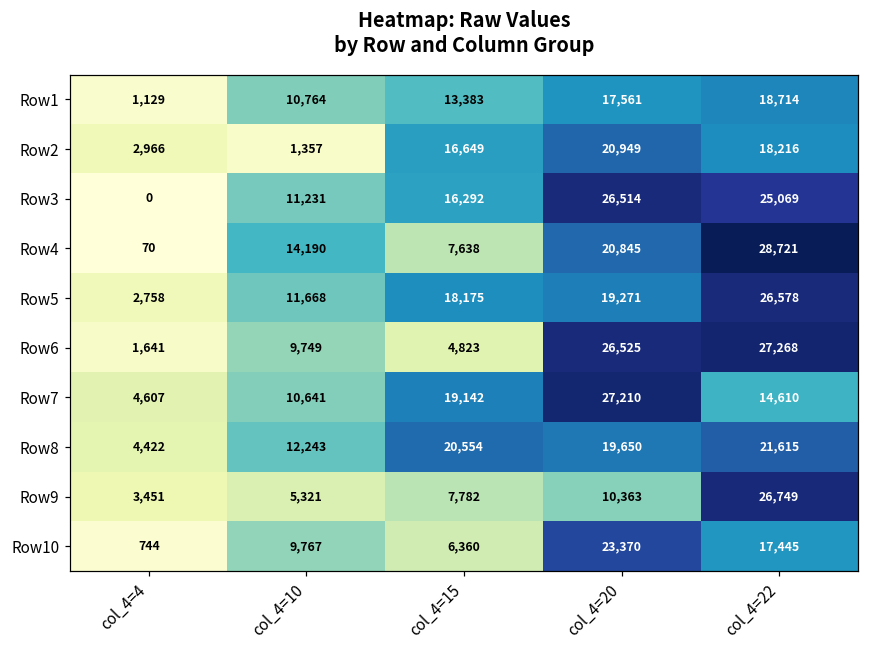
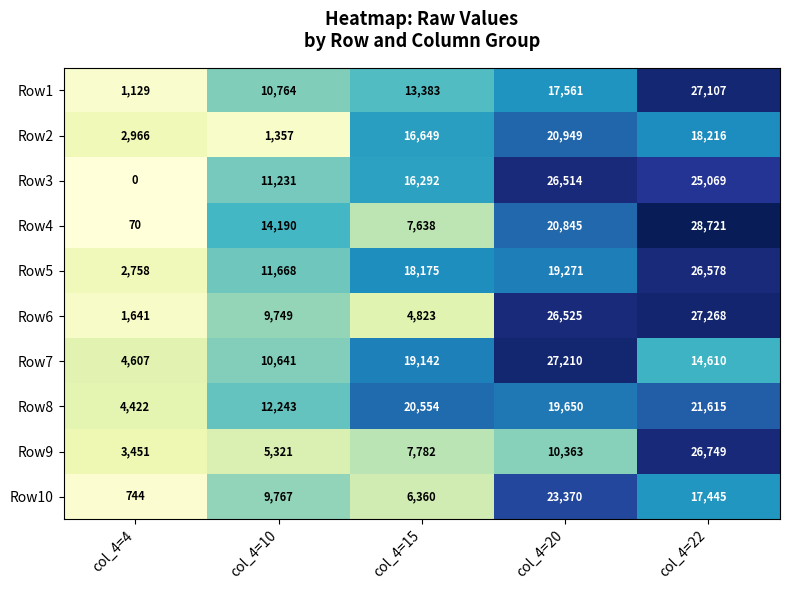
  {
    "Row1": {
      "col_4=4": "1,129",
      "col_4=10": "10,764",
      "col_4=15": "13,383",
      "col_4=20": "17,561",
-     "col_4=22": "18,714"
+     "col_4=22": "27,107"
    },
    "Row2": {
      "col_4=4": "2,966",
      "col_4=10": "1,357",
      "col_4=15": "16,649",
      "col_4=20": "20,949",
      "col_4=22": "18,216"
    },
    "Row3": {
      "col_4=4": "0",
      "col_4=10": "11,231",
      "col_4=15": "16,292",
      "col_4=20": "26,514",
      "col_4=22": "25,069"
    },
    "Row4": {
      "col_4=4": "70",
      "col_4=10": "14,190",
      "col_4=15": "7,638",
      "col_4=20": "20,845",
      "col_4=22": "28,721"
    },
    "Row5": {
      "col_4=4": "2,758",
      "col_4=10": "11,668",
      "col_4=15": "18,175",
      "col_4=20": "19,271",
      "col_4=22": "26,578"
    },
    "Row6": {
      "col_4=4": "1,641",
      "col_4=10": "9,749",
      "col_4=15": "4,823",
      "col_4=20": "26,525",
      "col_4=22": "27,268"
    },
    "Row7": {
      "col_4=4": "4,607",
      "col_4=10": "10,641",
      "col_4=15": "19,142",
      "col_4=20": "27,210",
      "col_4=22": "14,610"
    },
    "Row8": {
      "col_4=4": "4,422",
      "col_4=10": "12,243",
      "col_4=15": "20,554",
      "col_4=20": "19,650",
      "col_4=22": "21,615"
    },
    "Row9": {
      "col_4=4": "3,451",
      "col_4=10": "5,321",
      "col_4=15": "7,782",
      "col_4=20": "10,363",
      "col_4=22": "26,749"
    },
    "Row10": {
      "col_4=4": "744",
      "col_4=10": "9,767",
      "col_4=15": "6,360",
      "col_4=20": "23,370",
      "col_4=22": "17,445"
    }
  }
